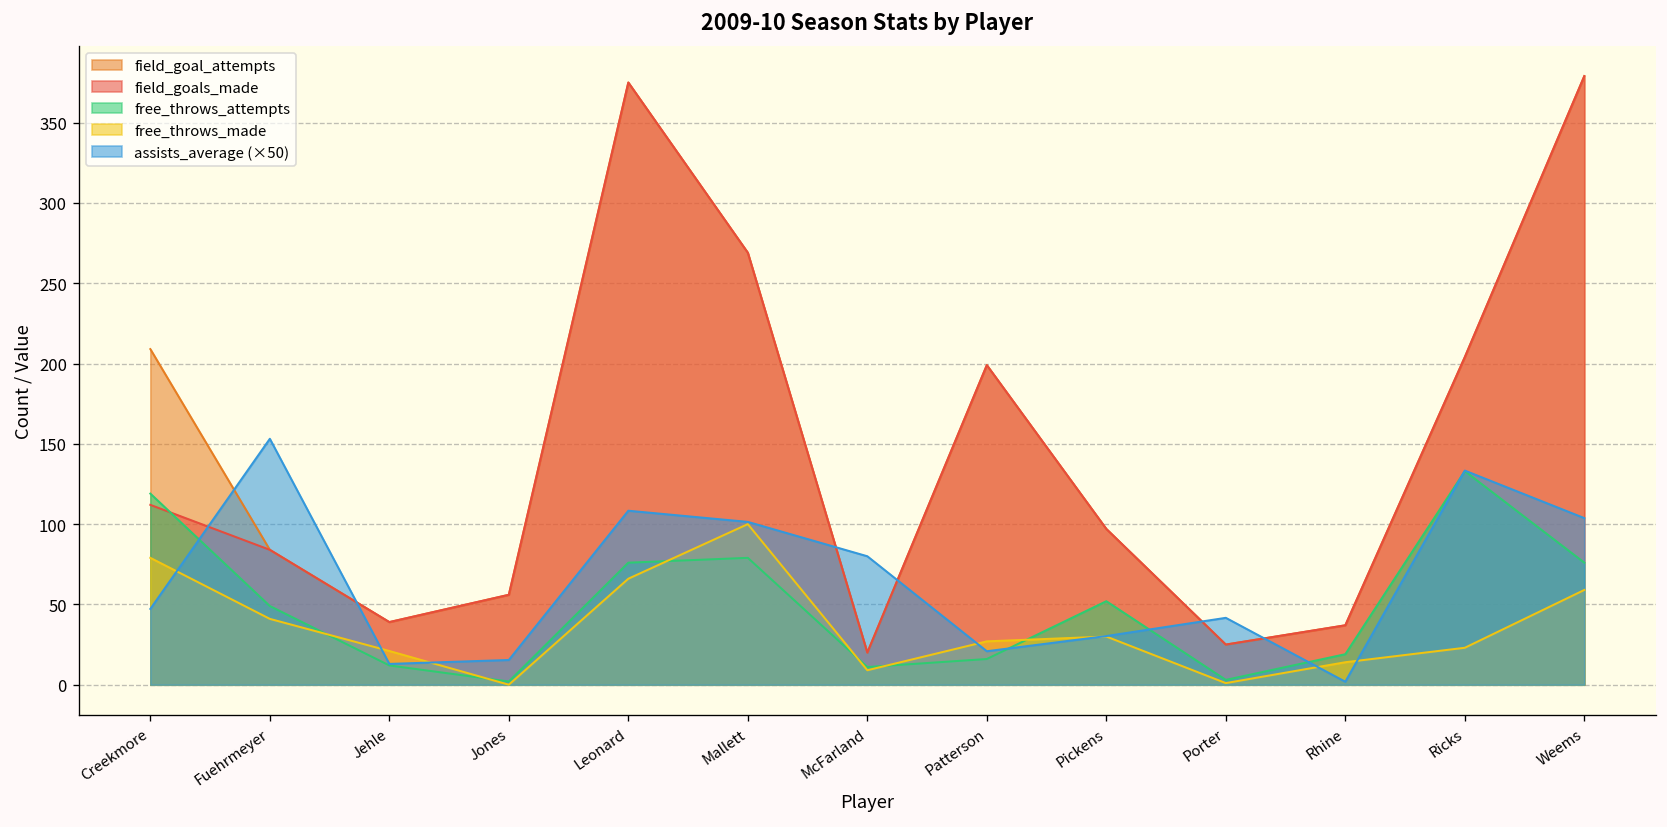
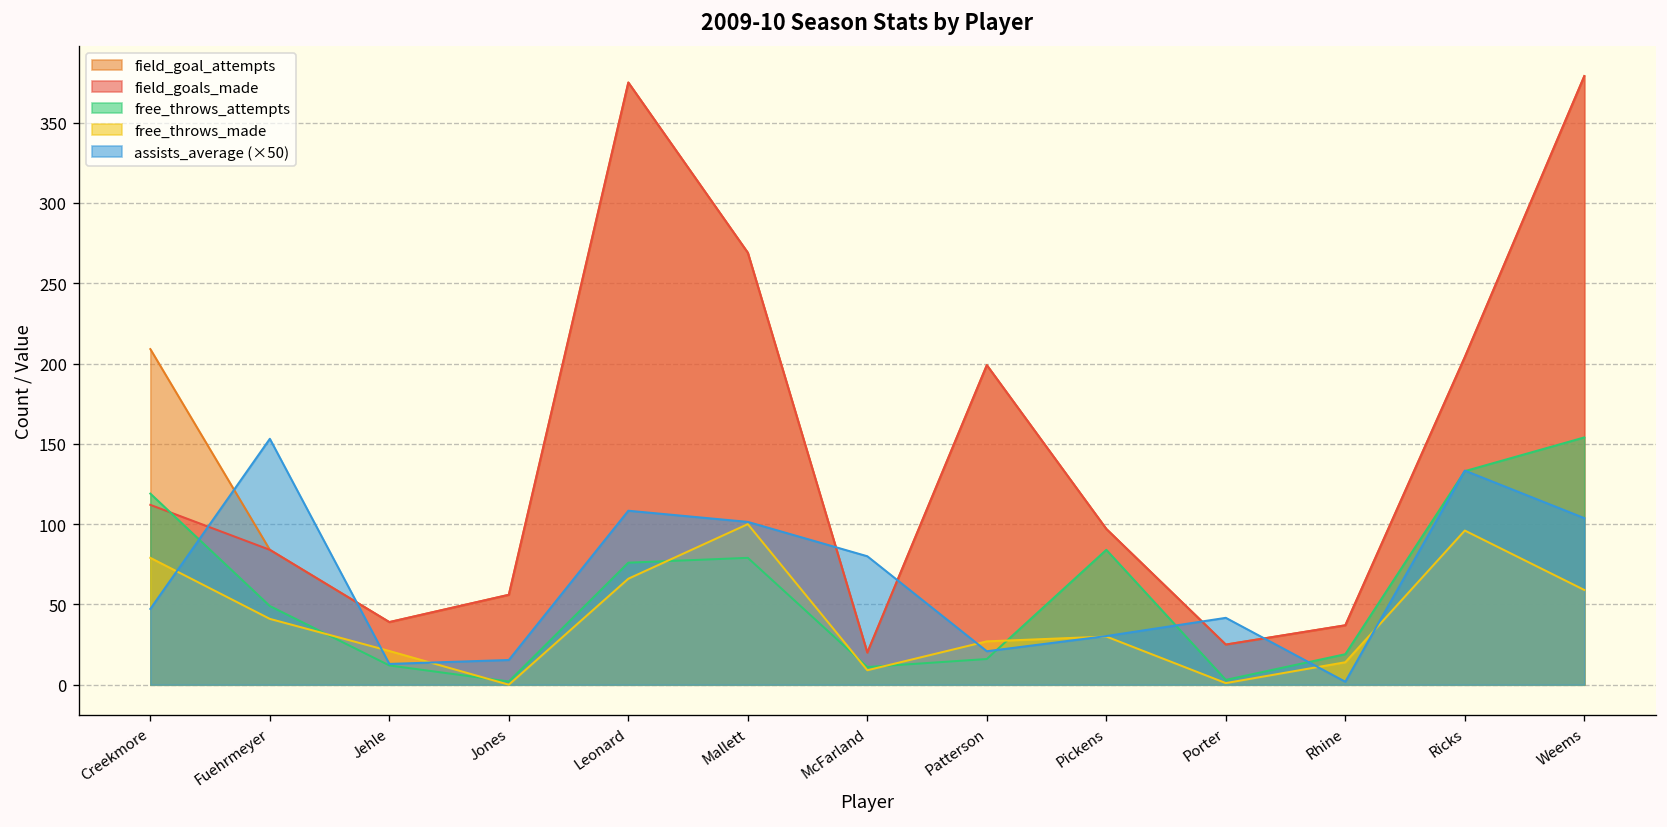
  {
    "free_throws_attempts": {
      "Creekmore": 119,
      "Fuehrmeyer": 49,
      "Jones": 2,
      "Leonard": 76,
      "Mallett": 79,
      "McFarland": 11,
      "Patterson": 16,
-     "Pickens": 52,
+     "Pickens": 84,
      "Porter": 3,
      "Rhine": 19,
-     "Weems": 76
+     "Weems": 154
    },
    "free_throws_made": {
      "Creekmore": 79,
      "Fuehrmeyer": 41,
      "Jehle": 21,
      "Jones": 0,
      "Leonard": 66,
      "McFarland": 9,
      "Patterson": 27,
      "Porter": 1,
      "Rhine": 14,
-     "Ricks": 23,
+     "Ricks": 96,
      "Weems": 59
    },
    "assists_average (×50)": {
      "Creekmore": 47,
      "Fuehrmeyer": 153,
      "Jones": 15,
      "Leonard": 108,
      "McFarland": 80,
      "Patterson": 21,
      "Porter": 42,
      "Rhine": 2,
      "Weems": 104
    }
  }
